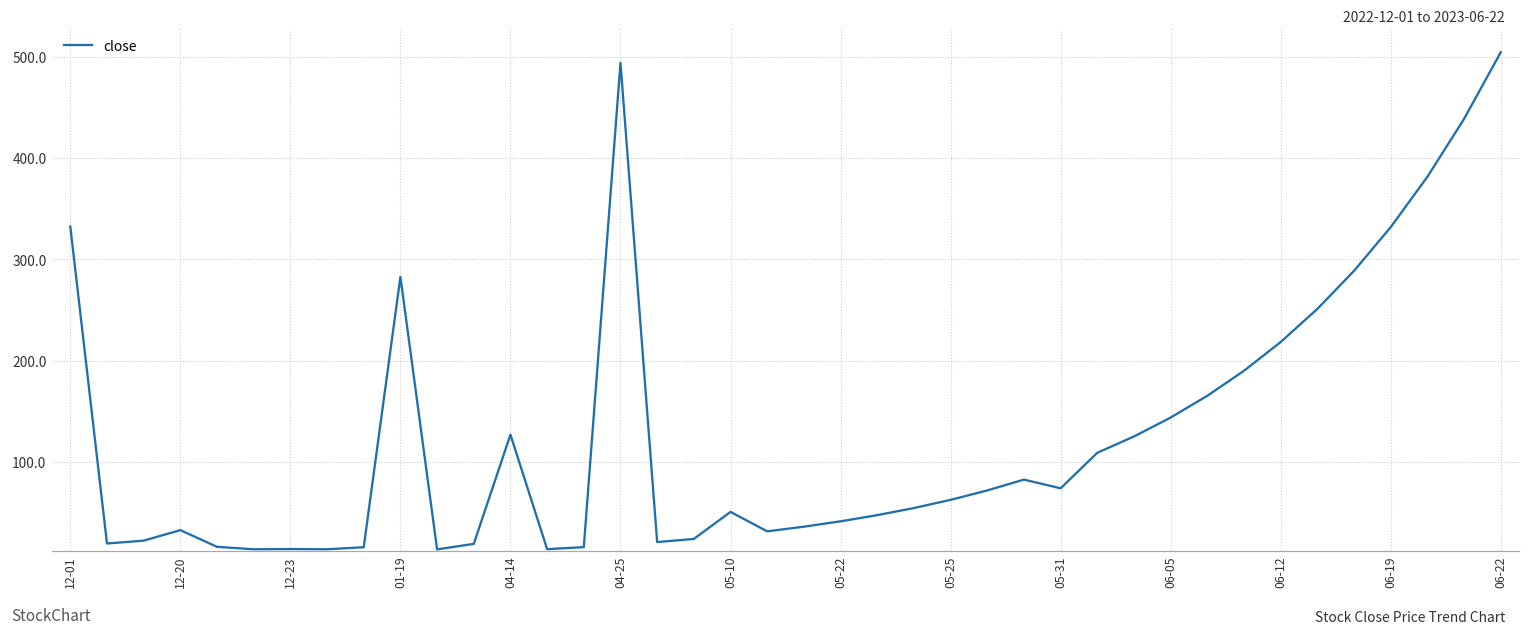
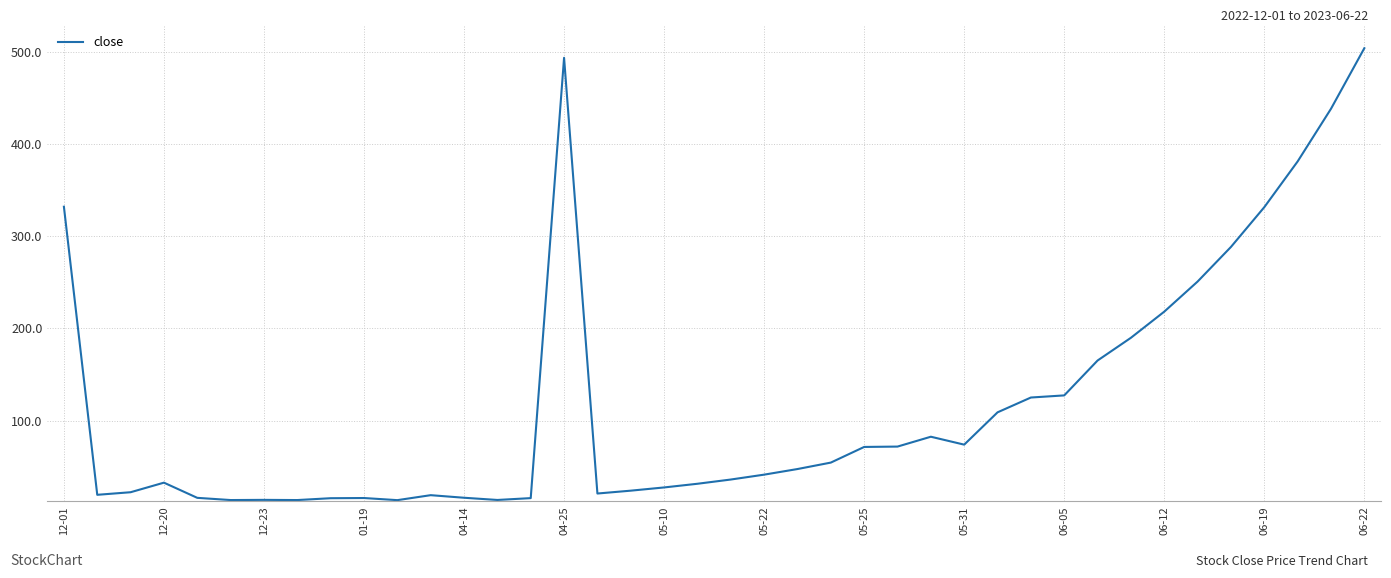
  {
    "12-01": 330,
    "12-20": 30,
    "12-23": 10,
-   "01-19": 280,
-   "04-14": 130,
+   "01-19": 20,
+   "04-14": 20,
    "04-25": 490,
-   "05-10": 50,
+   "05-10": 30,
    "05-22": 40,
-   "05-25": 60,
+   "05-25": 70,
    "05-31": 70,
-   "06-05": 140,
+   "06-05": 130,
    "06-12": 220,
    "06-19": 330,
    "06-22": 500
  }
